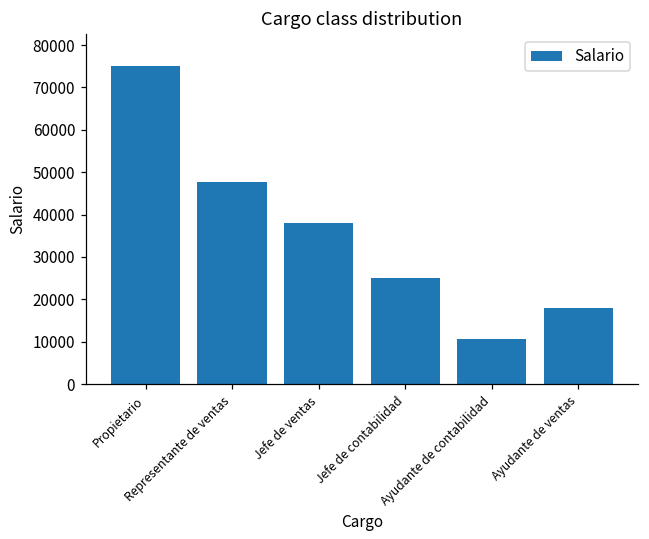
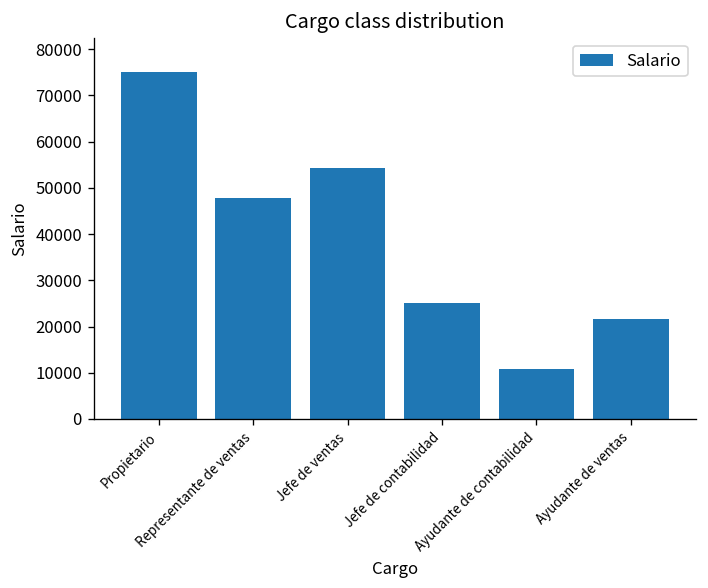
  {
    "Propietario": 75000,
    "Representante de ventas": 48000,
-   "Jefe de ventas": 38000,
+   "Jefe de ventas": 54000,
    "Jefe de contabilidad": 25000,
    "Ayudante de contabilidad": 11000,
-   "Ayudante de ventas": 18000
+   "Ayudante de ventas": 22000
  }
